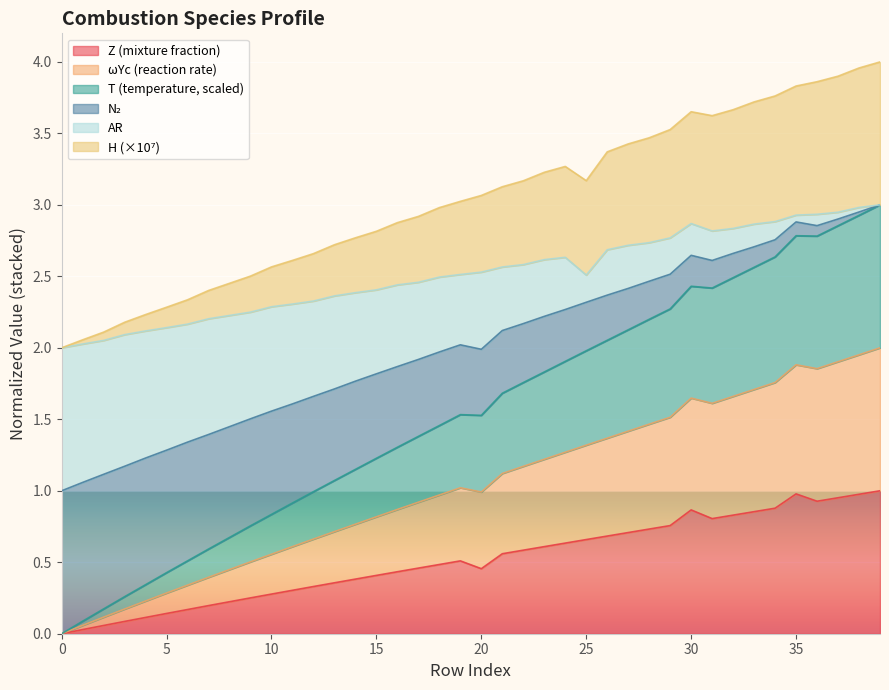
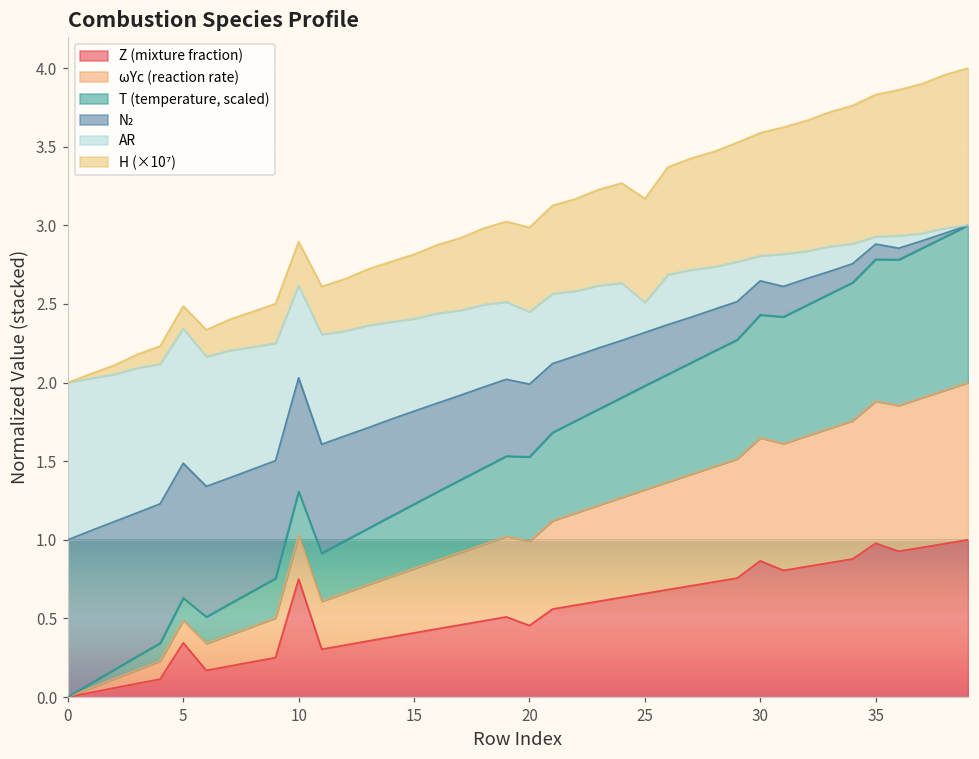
  {
    "Z (mixture fraction)": {
-     "5": 0.14,
-     "10": 0.28,
+     "5": 0.34,
+     "10": 0.75,
      "15": 0.41,
      "20": 0.45,
      "25": 0.66,
      "30": 0.87,
      "35": 0.98
    },
    "AR": {
      "5": 0.86,
-     "10": 0.73,
+     "10": 0.59,
      "15": 0.59,
-     "20": 0.54,
+     "20": 0.46,
      "25": 0.19,
-     "30": 0.22,
+     "30": 0.16,
      "35": 0.05
    }
  }
